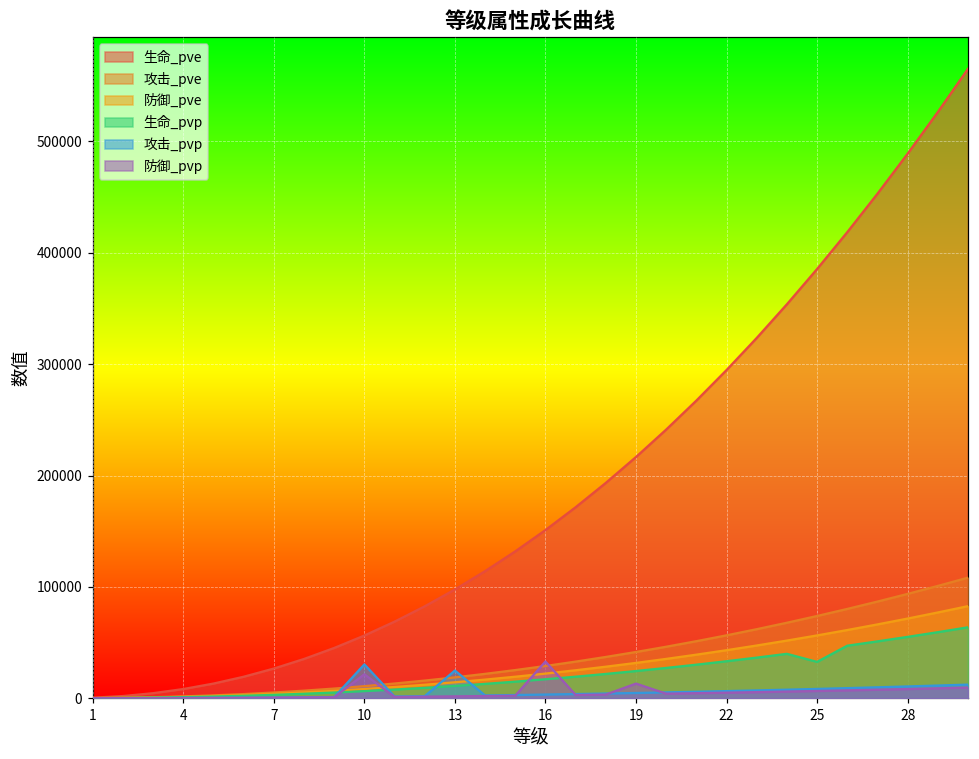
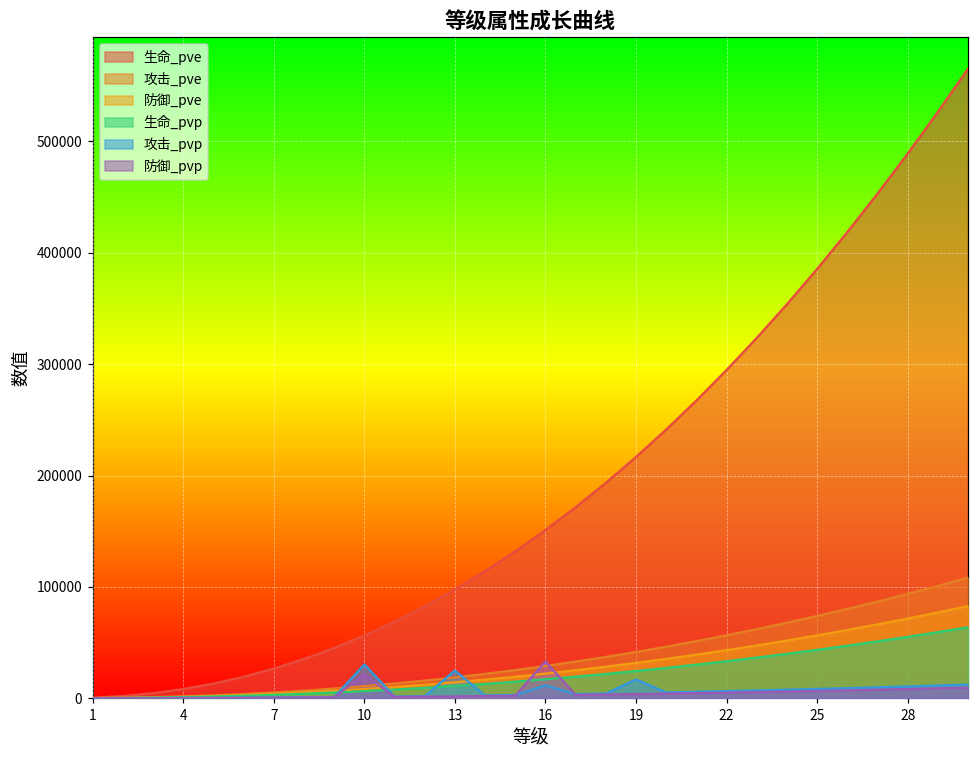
  {
    "生命_pvp": {
      "13": 11000,
      "16": 17000,
      "19": 24000,
      "22": 33000,
-     "25": 33000,
+     "25": 43000,
      "28": 55000
    },
    "攻击_pvp": {
      "10": 30000,
      "13": 25000,
-     "16": 3000,
-     "19": 5000
+     "16": 11000,
+     "19": 17000
    },
    "防御_pvp": {
      "10": 21000,
      "13": 2000,
      "16": 33000,
-     "19": 13000
+     "19": 4000
    }
  }
